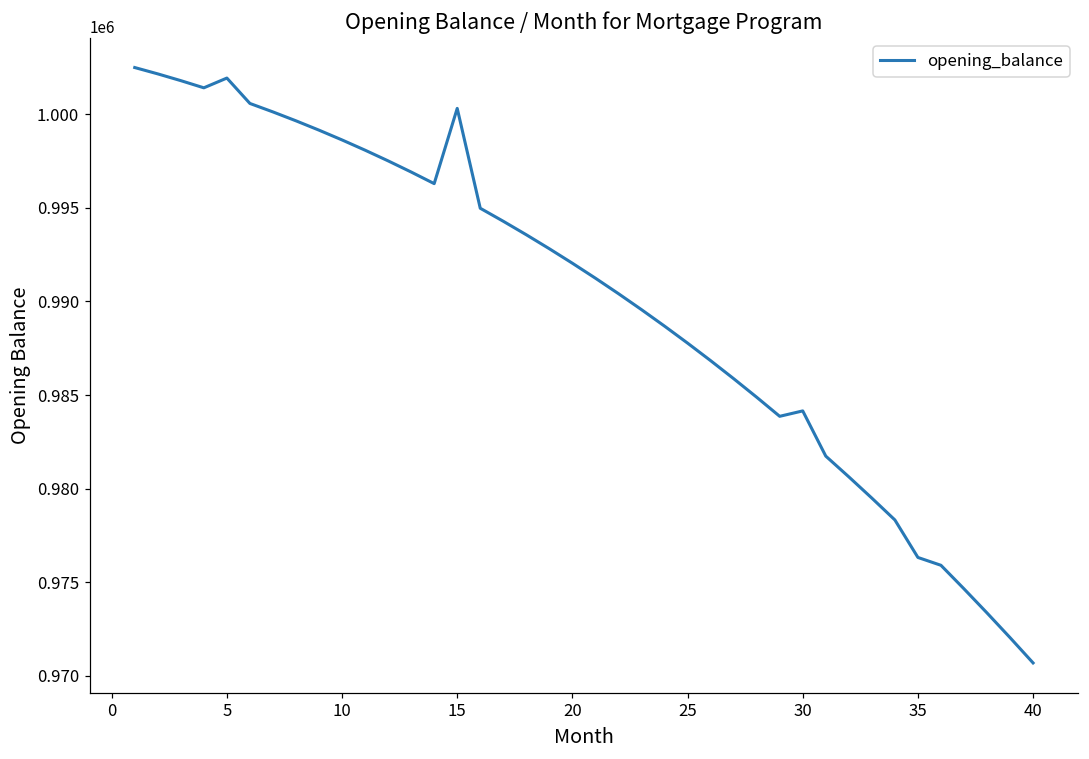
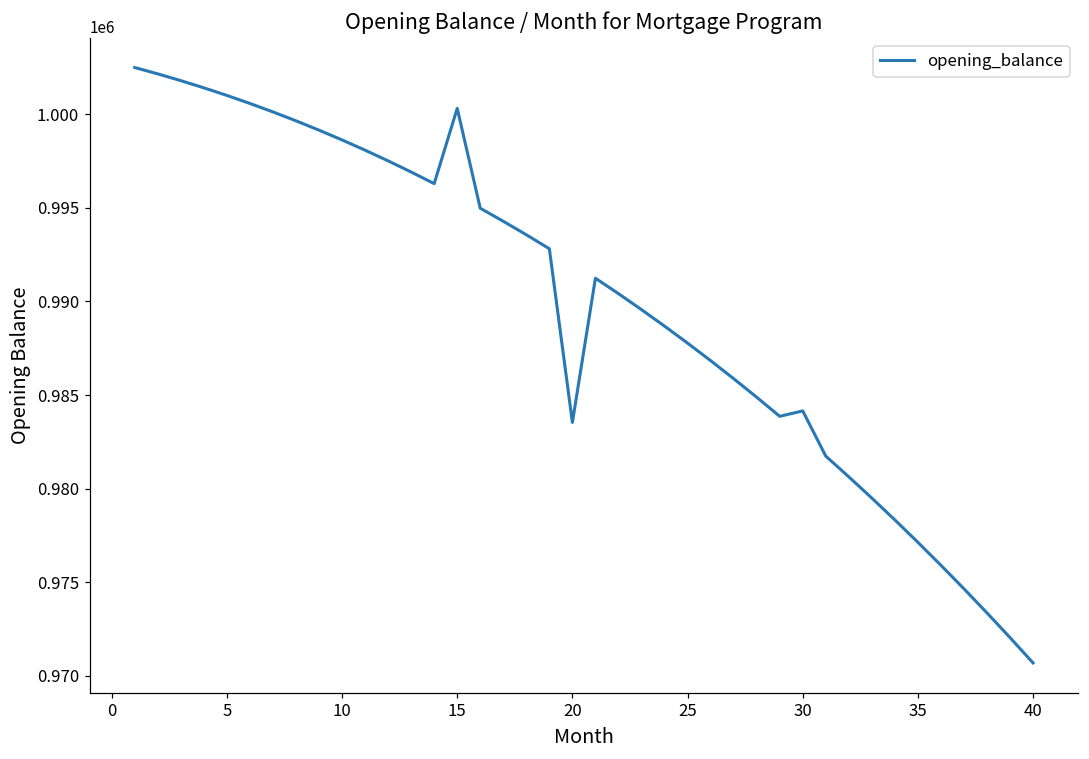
  {
-   "5": 1001900,
+   "5": 1001000,
    "10": 998600,
    "15": 1000300,
-   "20": 992000,
+   "20": 983500,
    "25": 987800,
    "30": 984200,
-   "35": 976300,
+   "35": 977100,
    "40": 970700
  }
